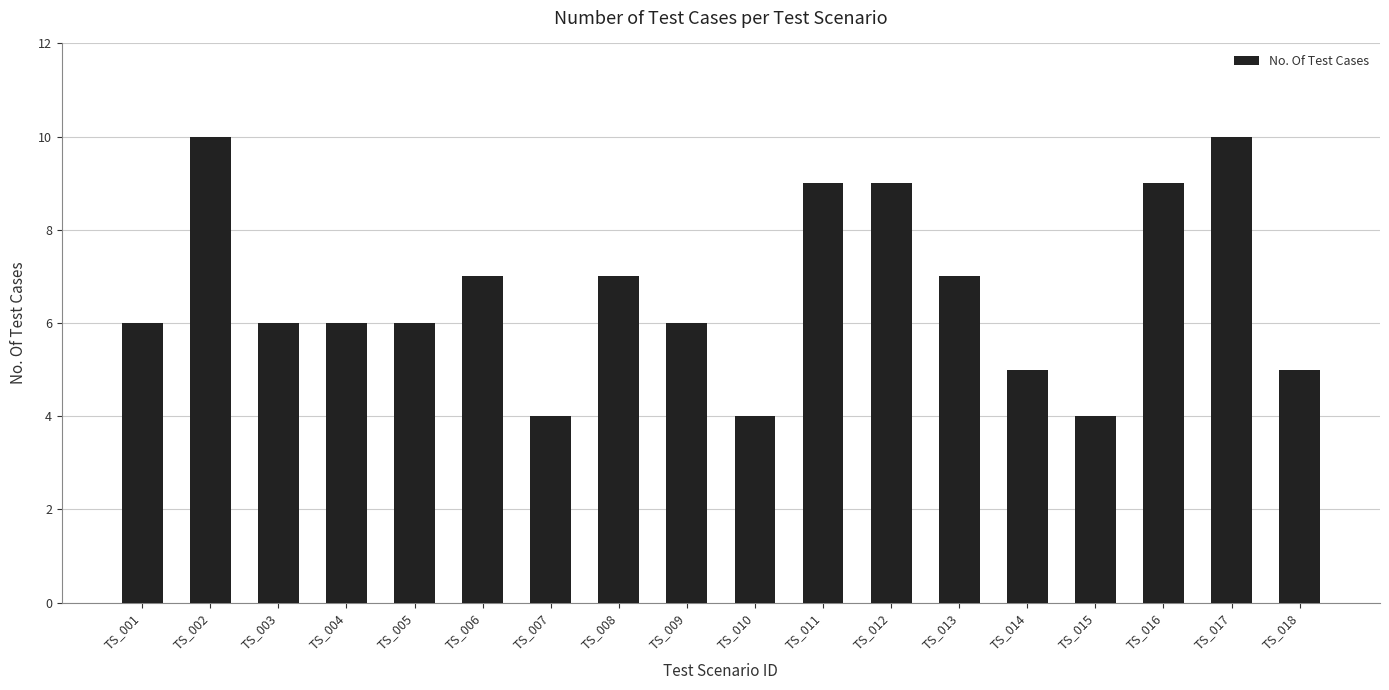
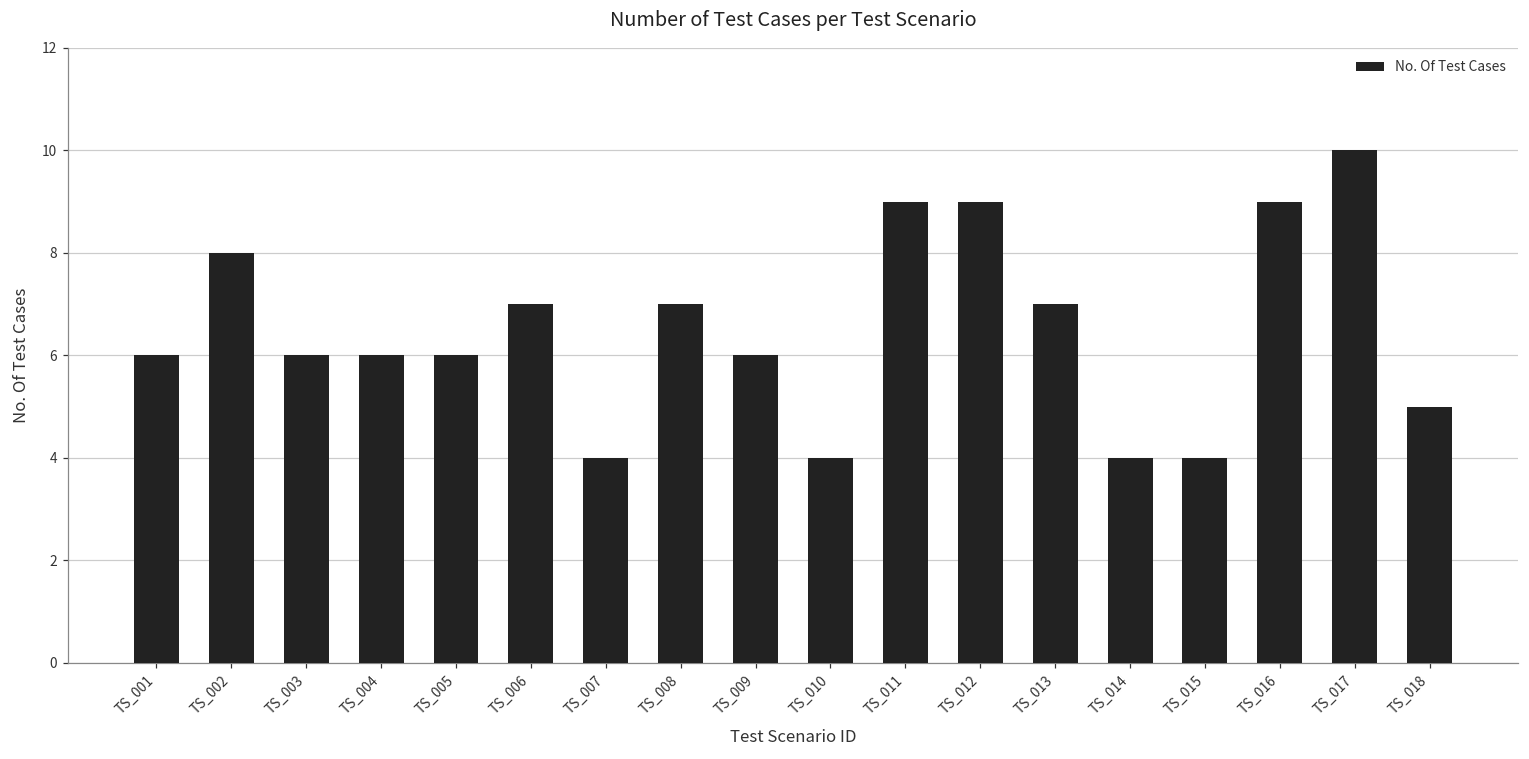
  {
    "TS_001": 6,
-   "TS_002": 10,
+   "TS_002": 8,
    "TS_003": 6,
    "TS_004": 6,
    "TS_005": 6,
    "TS_006": 7,
    "TS_007": 4,
    "TS_008": 7,
    "TS_009": 6,
    "TS_010": 4,
    "TS_011": 9,
    "TS_012": 9,
    "TS_013": 7,
-   "TS_014": 5,
+   "TS_014": 4,
    "TS_015": 4,
    "TS_016": 9,
    "TS_017": 10,
    "TS_018": 5
  }
